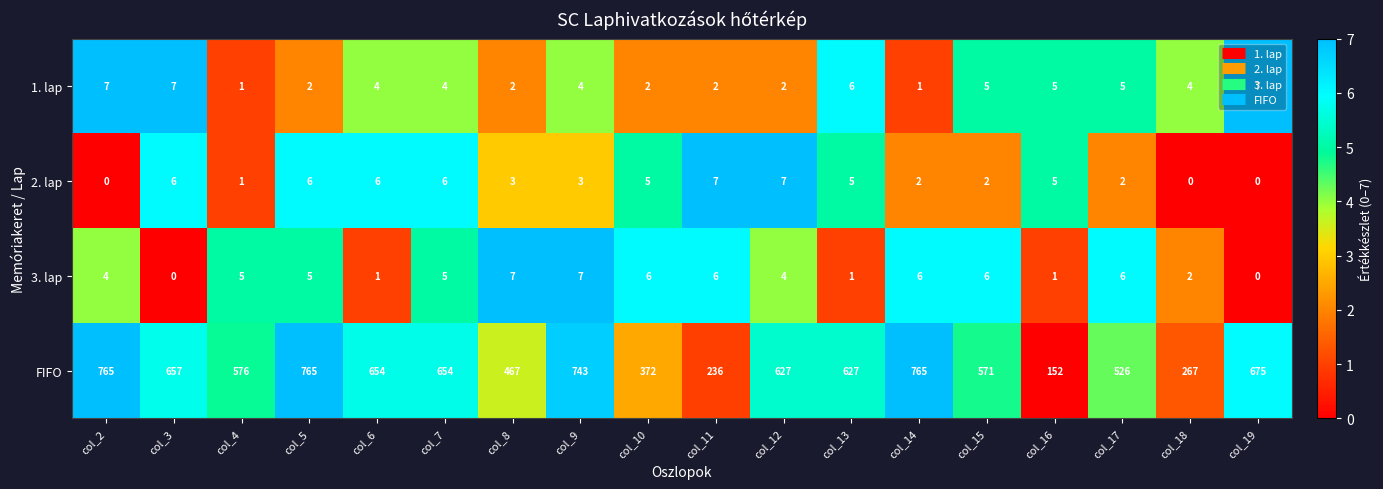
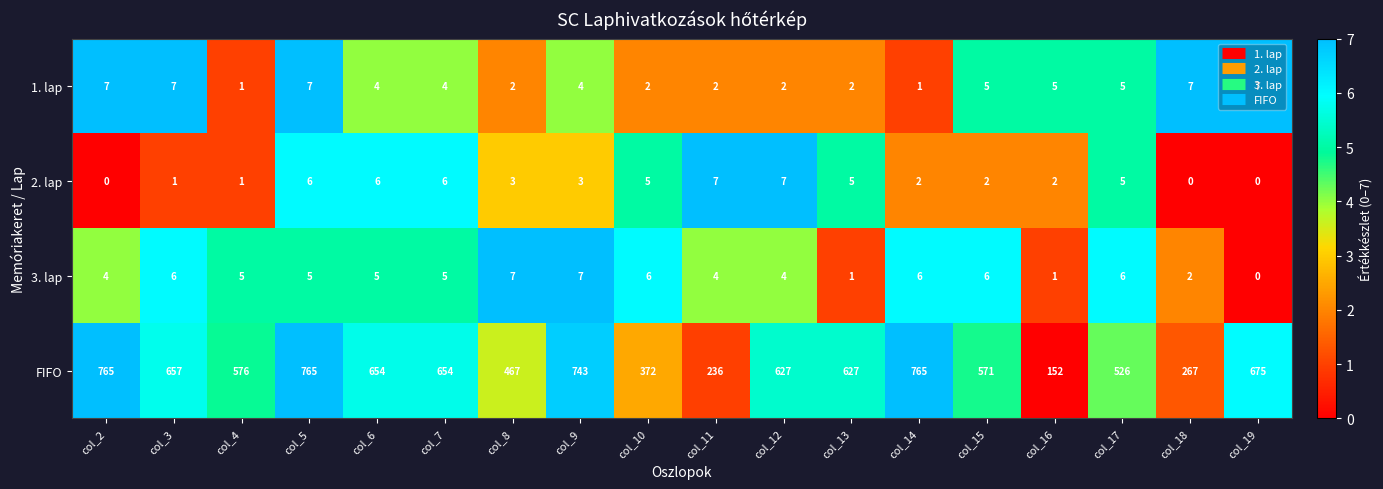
  {
    "1. lap": {
      "col_2": 7,
      "col_3": 7,
      "col_4": 1,
-     "col_5": 2,
+     "col_5": 7,
      "col_6": 4,
      "col_7": 4,
      "col_8": 2,
      "col_9": 4,
      "col_10": 2,
      "col_11": 2,
      "col_12": 2,
-     "col_13": 6,
+     "col_13": 2,
      "col_14": 1,
      "col_15": 5,
      "col_16": 5,
      "col_17": 5,
-     "col_18": 4
+     "col_18": 7
    },
    "2. lap": {
      "col_2": 0,
-     "col_3": 6,
+     "col_3": 1,
      "col_4": 1,
      "col_5": 6,
      "col_6": 6,
      "col_7": 6,
      "col_8": 3,
      "col_9": 3,
      "col_10": 5,
      "col_11": 7,
      "col_12": 7,
      "col_13": 5,
      "col_14": 2,
      "col_15": 2,
-     "col_16": 5,
-     "col_17": 2,
+     "col_16": 2,
+     "col_17": 5,
      "col_18": 0,
      "col_19": 0
    },
    "3. lap": {
      "col_2": 4,
-     "col_3": 0,
+     "col_3": 6,
      "col_4": 5,
      "col_5": 5,
-     "col_6": 1,
+     "col_6": 5,
      "col_7": 5,
      "col_8": 7,
      "col_9": 7,
      "col_10": 6,
-     "col_11": 6,
+     "col_11": 4,
      "col_12": 4,
      "col_13": 1,
      "col_14": 6,
      "col_15": 6,
      "col_16": 1,
      "col_17": 6,
      "col_18": 2,
      "col_19": 0
    },
    "FIFO": {
      "col_2": 765,
      "col_3": 657,
      "col_4": 576,
      "col_5": 765,
      "col_6": 654,
      "col_7": 654,
      "col_8": 467,
      "col_9": 743,
      "col_10": 372,
      "col_11": 236,
      "col_12": 627,
      "col_13": 627,
      "col_14": 765,
      "col_15": 571,
      "col_16": 152,
      "col_17": 526,
      "col_18": 267,
      "col_19": 675
    }
  }
